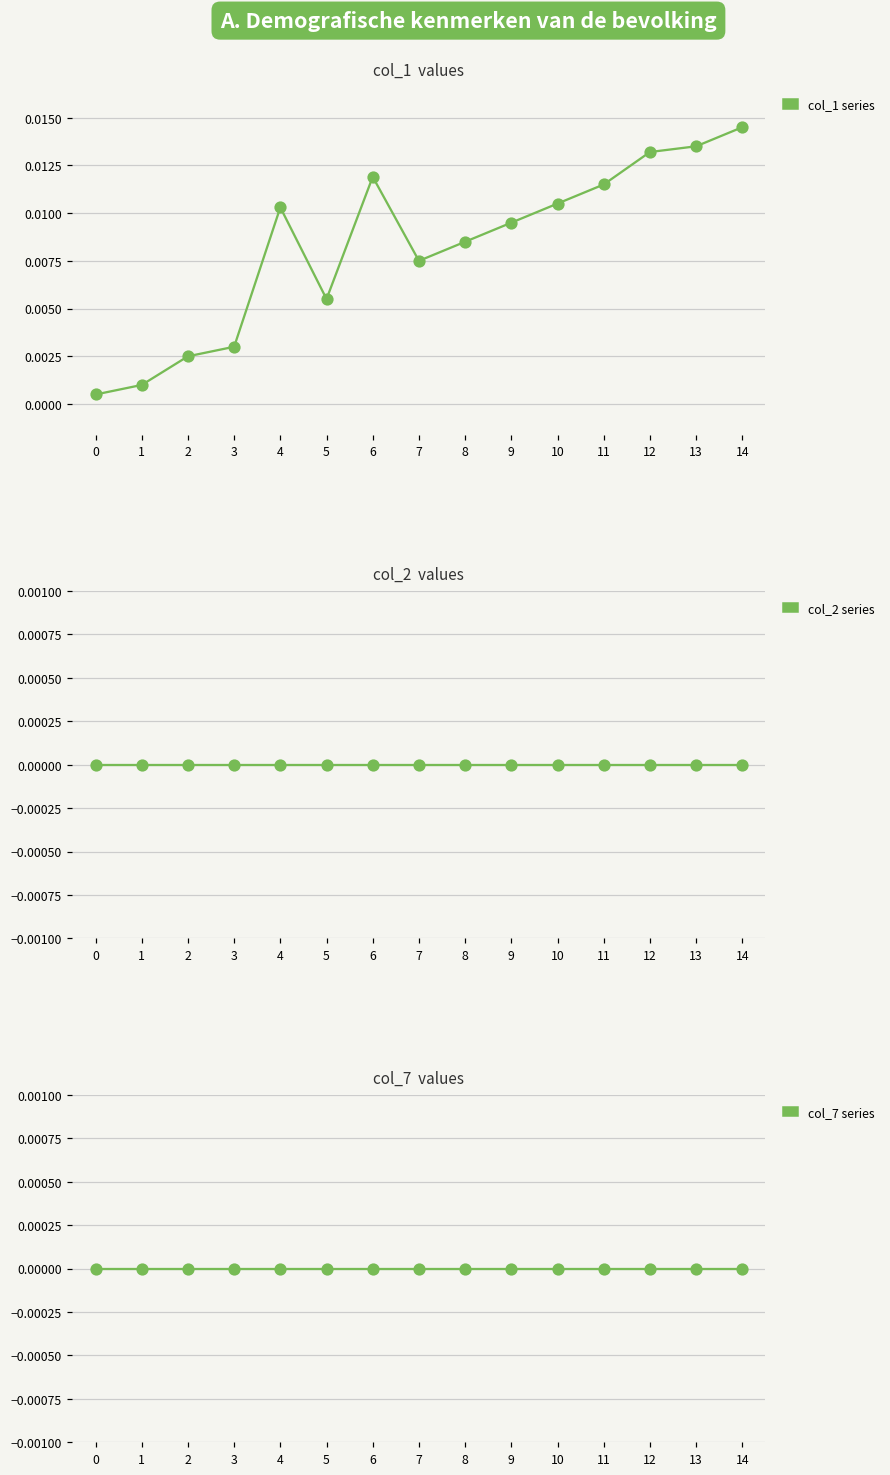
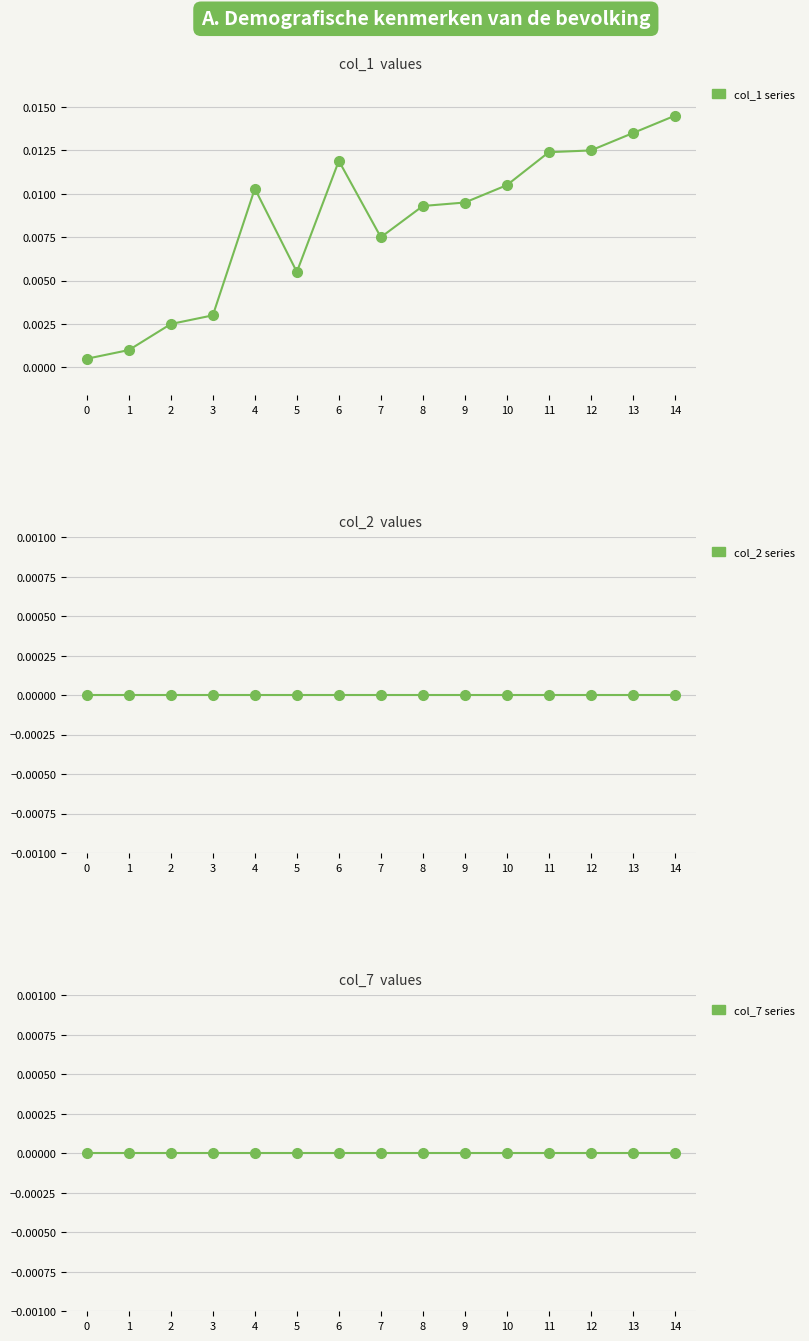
  {
    "col_1 values": {
      "0": 0.0005,
      "1": 0.0010,
      "2": 0.0025,
      "3": 0.0030,
      "4": 0.0103,
      "5": 0.0055,
      "6": 0.0119,
      "7": 0.0075,
-     "8": 0.0085,
+     "8": 0.0093,
      "9": 0.0095,
      "10": 0.0105,
-     "11": 0.0115,
-     "12": 0.0132,
+     "11": 0.0124,
+     "12": 0.0125,
      "13": 0.0135,
      "14": 0.0145
    },
    "col_2 values": {
      "0": 0.00000,
      "1": 0.00000,
      "2": 0.00000,
      "3": 0.00000,
      "4": 0.00000,
      "5": 0.00000,
      "6": 0.00000,
      "7": 0.00000,
      "8": 0.00000,
      "9": 0.00000,
      "10": 0.00000,
      "11": 0.00000,
      "12": 0.00000,
      "13": 0.00000,
      "14": 0.00000
    },
    "col_7 values": {
      "0": 0.00000,
      "1": 0.00000,
      "2": 0.00000,
      "3": 0.00000,
      "4": 0.00000,
      "5": 0.00000,
      "6": 0.00000,
      "7": 0.00000,
      "8": 0.00000,
      "9": 0.00000,
      "10": 0.00000,
      "11": 0.00000,
      "12": 0.00000,
      "13": 0.00000,
      "14": 0.00000
    }
  }
